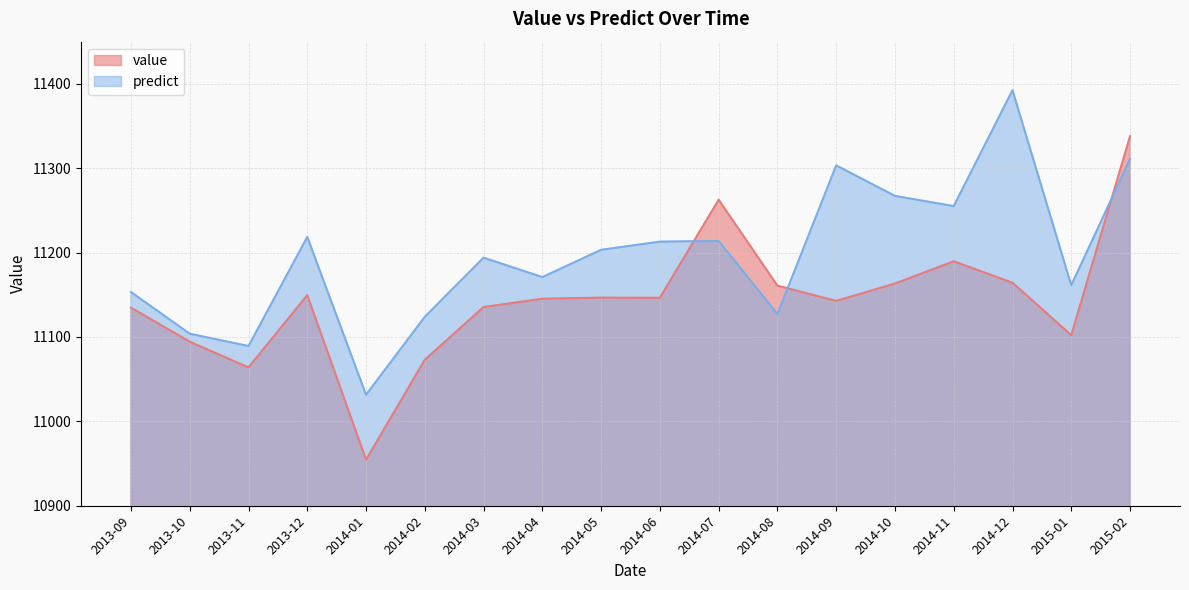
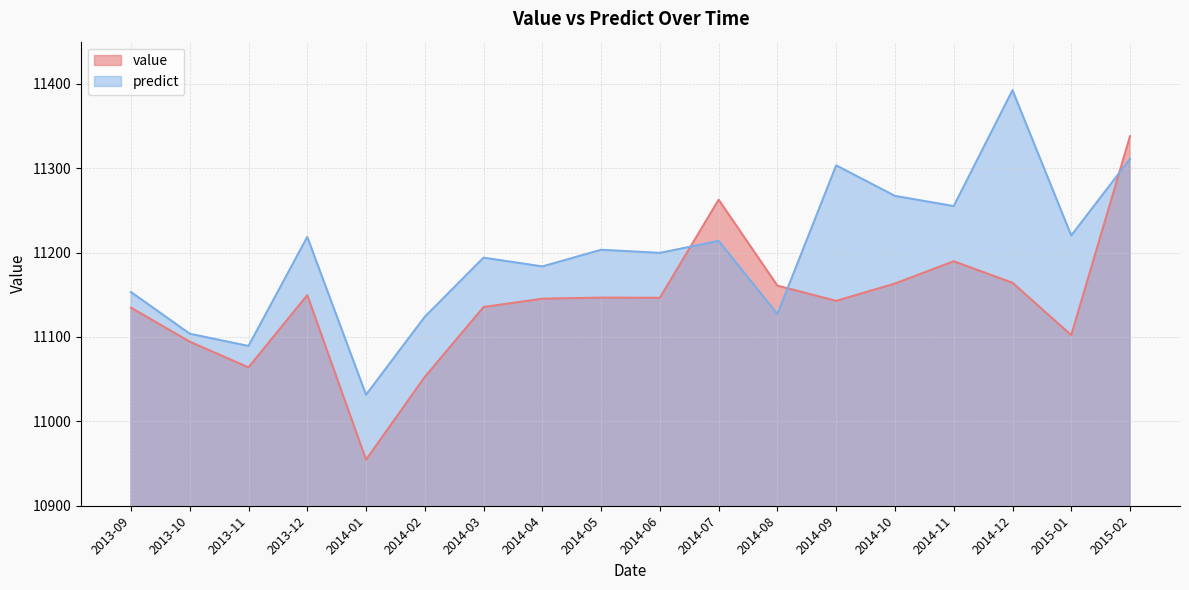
  {
    "value": {
      "2013-09": 11130,
      "2013-10": 11090,
      "2013-11": 11060,
      "2013-12": 11150,
      "2014-01": 10950,
-     "2014-02": 11070,
+     "2014-02": 11050,
      "2014-03": 11140,
      "2014-04": 11150,
      "2014-05": 11150,
      "2014-06": 11150,
      "2014-07": 11260,
      "2014-08": 11160,
      "2014-09": 11140,
      "2014-10": 11160,
      "2014-11": 11190,
      "2014-12": 11160,
      "2015-01": 11100,
      "2015-02": 11340
    },
    "predict": {
      "2013-09": 11150,
      "2013-10": 11100,
      "2013-11": 11090,
      "2013-12": 11220,
      "2014-01": 11030,
      "2014-02": 11120,
      "2014-03": 11190,
-     "2014-04": 11170,
+     "2014-04": 11180,
      "2014-05": 11200,
-     "2014-06": 11210,
+     "2014-06": 11200,
      "2014-07": 11210,
      "2014-08": 11130,
      "2014-09": 11300,
      "2014-10": 11270,
      "2014-11": 11260,
      "2014-12": 11390,
-     "2015-01": 11160,
+     "2015-01": 11220,
      "2015-02": 11310
    }
  }
